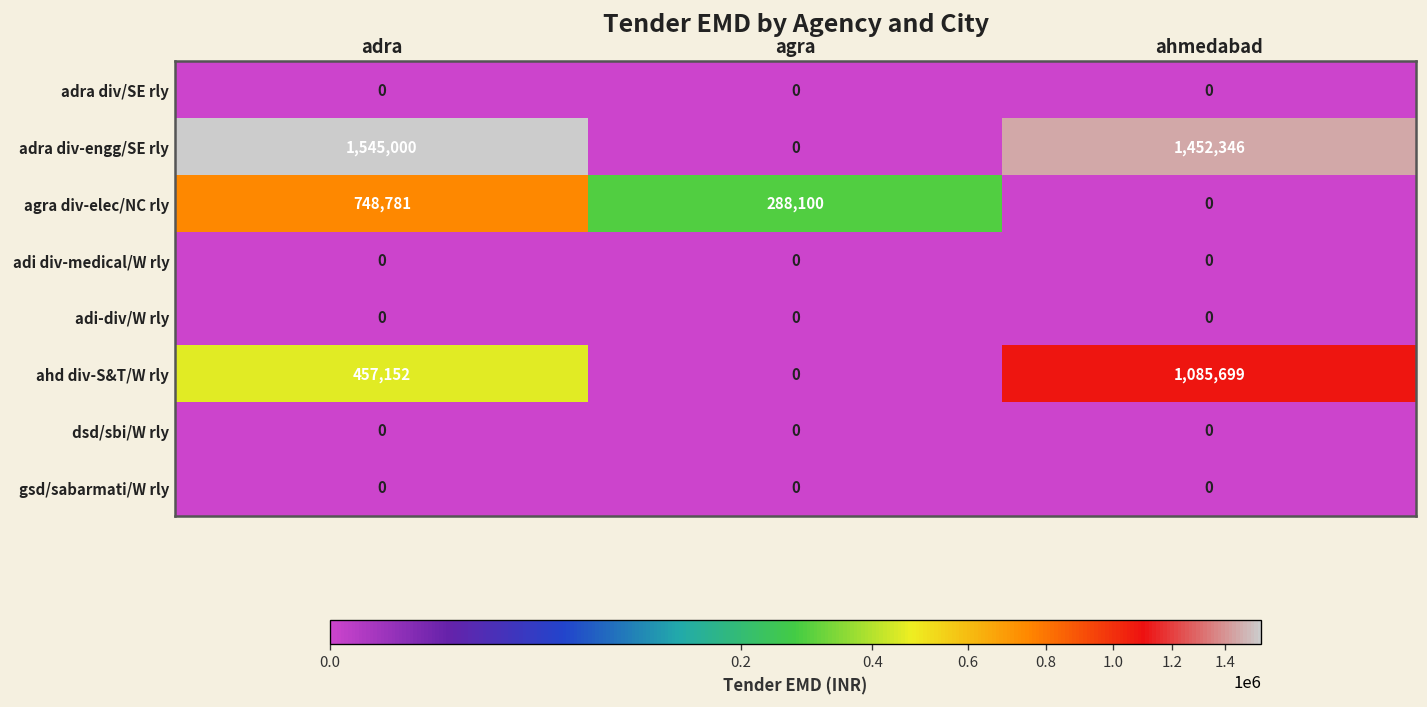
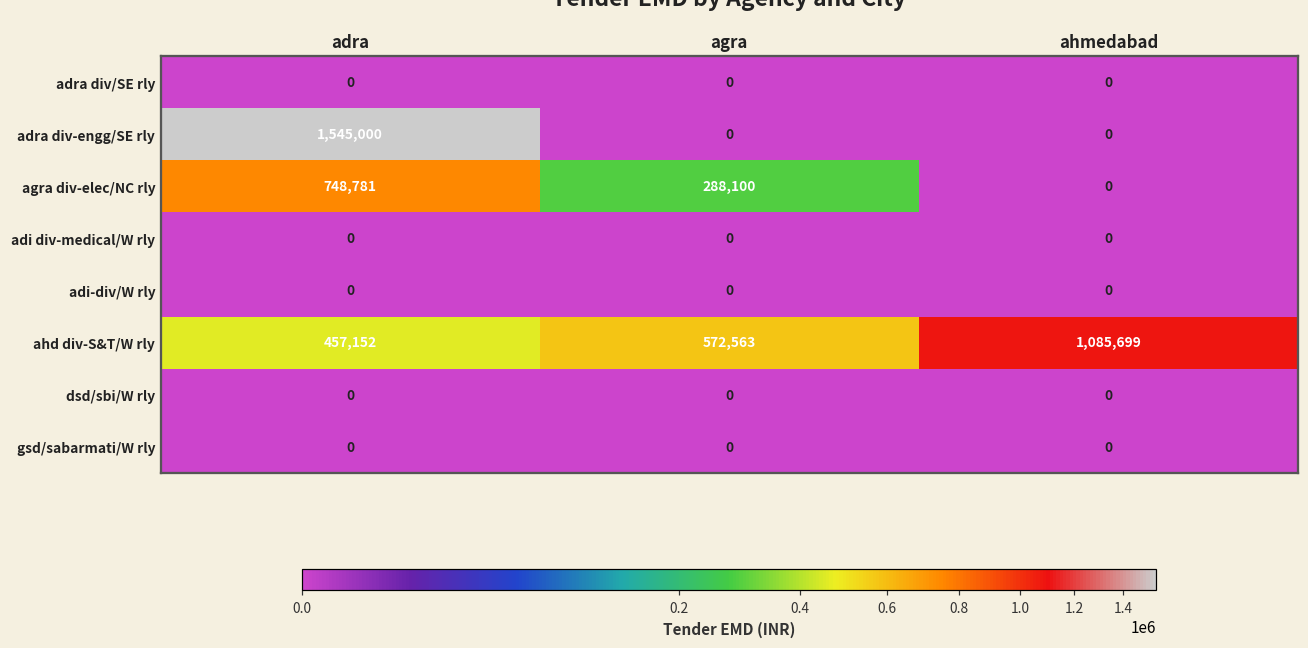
  {
    "adra div-engg/SE rly": {
-     "ahmedabad": "1,452,346"
+     "ahmedabad": "0"
    },
    "ahd div-S&T/W rly": {
-     "agra": "0"
+     "agra": "572,563"
    }
  }
